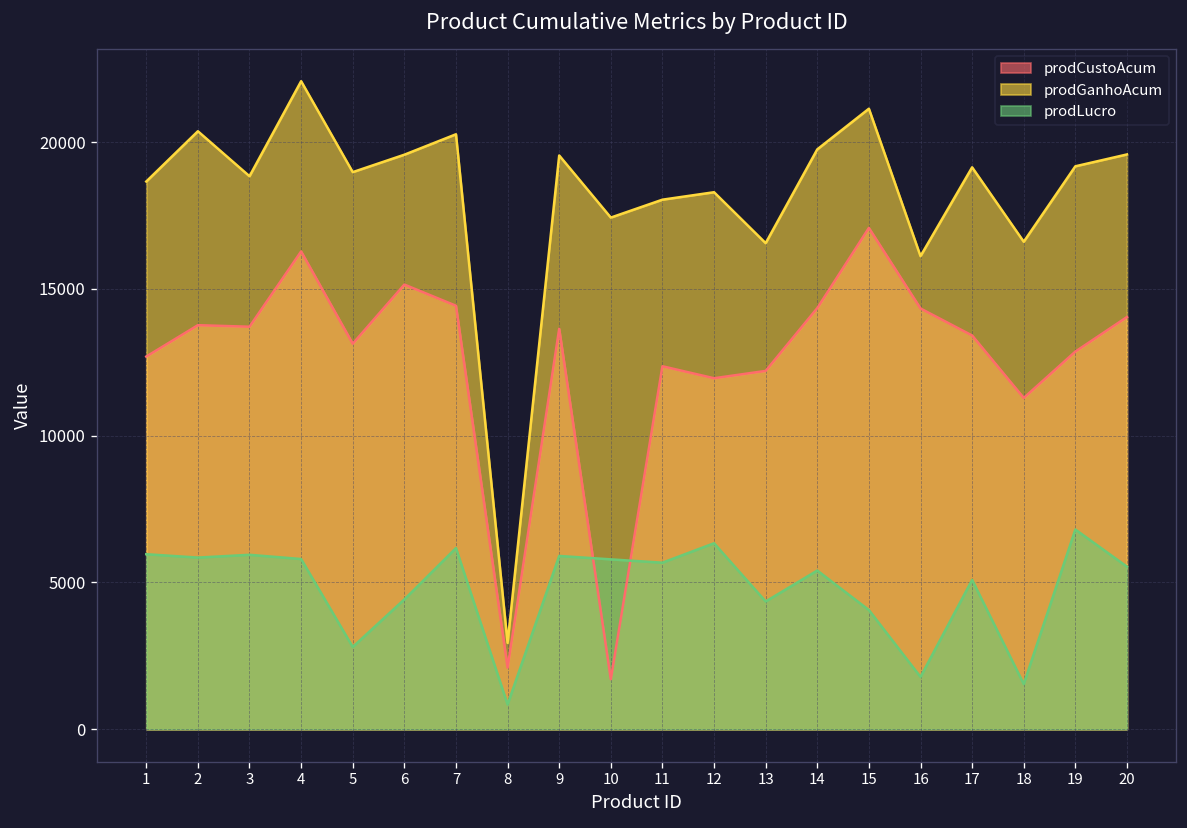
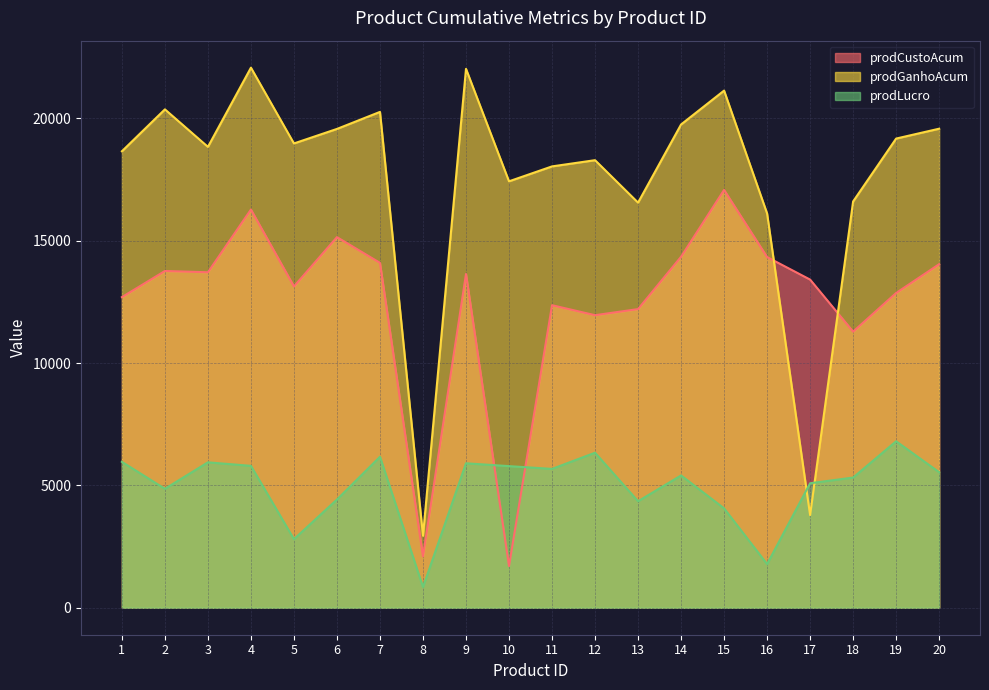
  {
    "prodCustoAcum": {
      "1": 12700,
      "2": 13800,
      "3": 13700,
      "4": 16300,
      "5": 13100,
      "6": 15100,
-     "7": 14400,
+     "7": 14100,
      "8": 2100,
      "9": 13600,
      "10": 1700,
      "11": 12400,
      "12": 12000,
      "13": 12200,
      "14": 14300,
      "15": 17100,
      "16": 14300,
      "17": 13400,
      "18": 11300,
      "19": 12900,
      "20": 14000
    },
    "prodGanhoAcum": {
      "1": 18700,
      "2": 20400,
      "3": 18800,
      "4": 22100,
      "5": 19000,
      "6": 19600,
      "7": 20300,
      "8": 2900,
-     "9": 19500,
+     "9": 22000,
      "10": 17400,
      "11": 18000,
      "12": 18300,
      "13": 16600,
      "14": 19800,
      "15": 21100,
      "16": 16100,
-     "17": 19100,
+     "17": 3800,
      "18": 16600,
      "19": 19200,
      "20": 19600
    },
    "prodLucro": {
      "1": 6000,
-     "2": 5800,
+     "2": 4900,
      "3": 5900,
      "4": 5800,
      "5": 2800,
      "6": 4400,
      "7": 6200,
      "8": 800,
      "9": 5900,
      "10": 5800,
      "11": 5700,
      "12": 6300,
      "13": 4400,
      "14": 5400,
      "15": 4100,
      "16": 1800,
      "17": 5100,
-     "18": 1500,
+     "18": 5300,
      "19": 6800,
      "20": 5500
    }
  }
